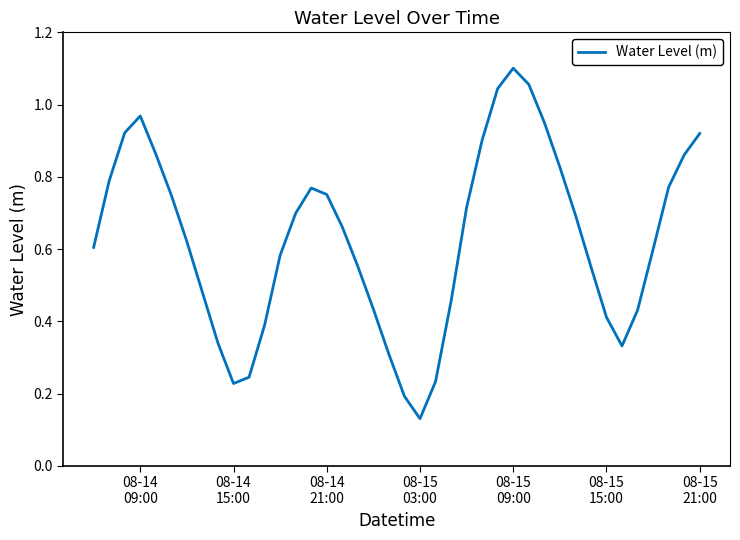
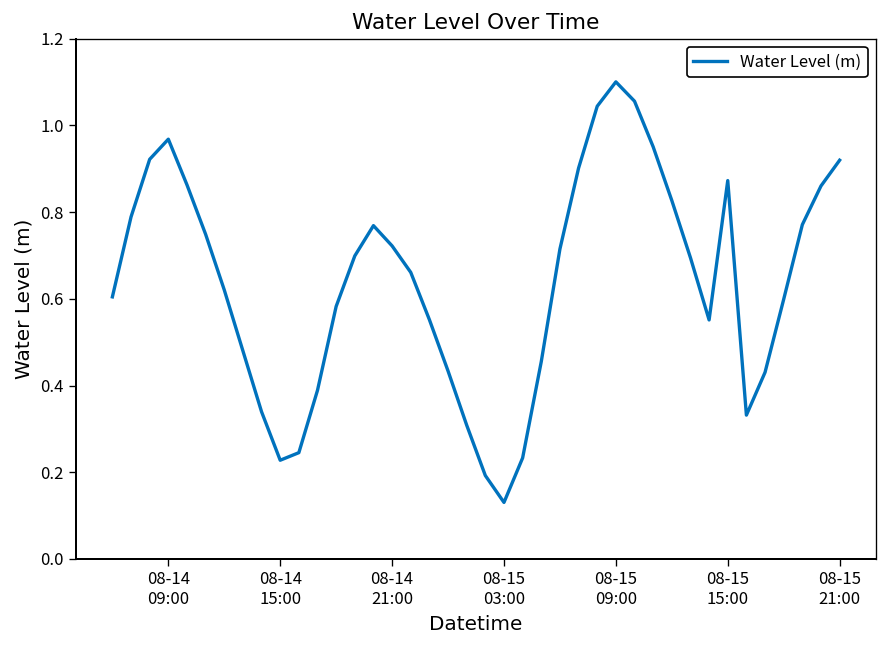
  {
    "08-14 09:00": 0.97,
    "08-14 15:00": 0.23,
-   "08-14 21:00": 0.75,
+   "08-14 21:00": 0.72,
    "08-15 03:00": 0.13,
    "08-15 09:00": 1.10,
-   "08-15 15:00": 0.41,
+   "08-15 15:00": 0.87,
    "08-15 21:00": 0.92
  }
